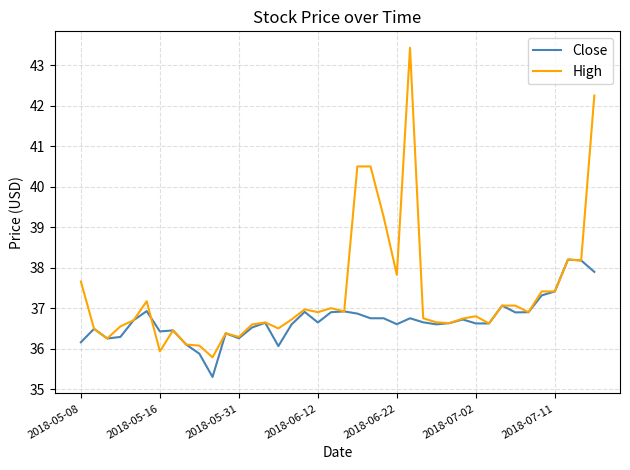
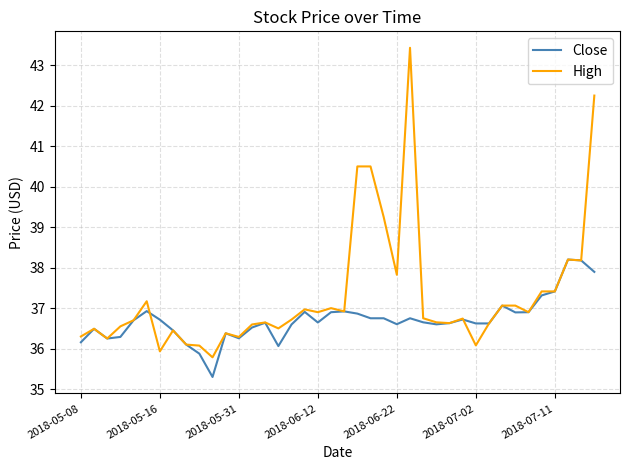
  {
    "Close": {
      "2018-05-08": 36.2,
-     "2018-05-16": 36.4,
+     "2018-05-16": 36.7,
      "2018-06-12": 36.6,
      "2018-06-22": 36.6,
      "2018-07-02": 36.6
    },
    "High": {
-     "2018-05-08": 37.7,
+     "2018-05-08": 36.3,
      "2018-05-16": 35.9,
      "2018-06-12": 36.9,
      "2018-06-22": 37.8,
-     "2018-07-02": 36.8
+     "2018-07-02": 36.1
    }
  }
